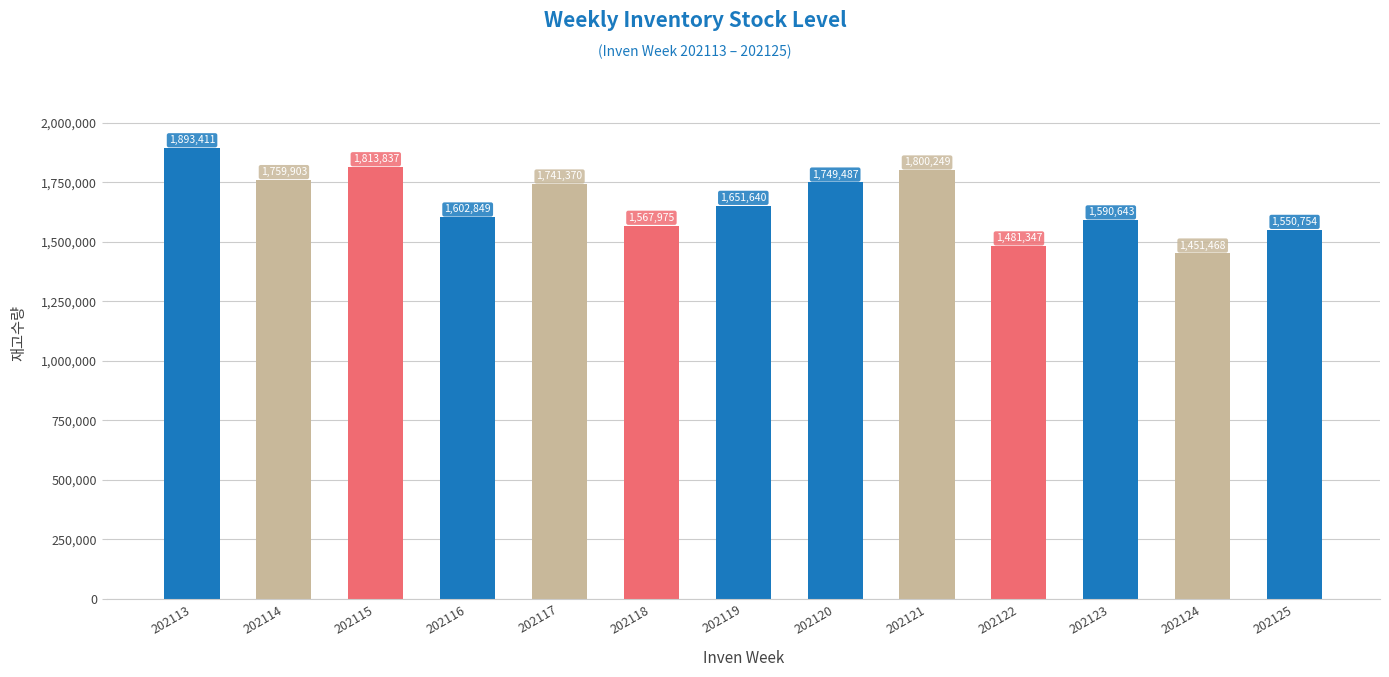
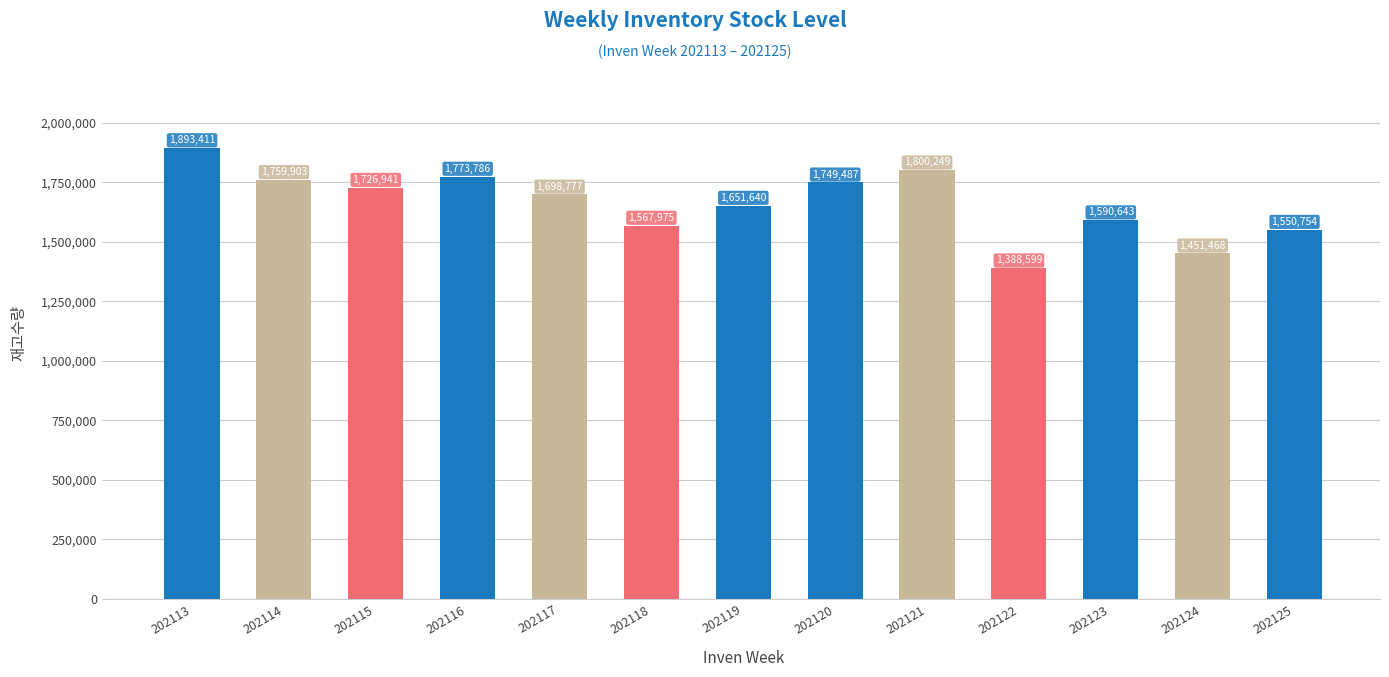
  {
-   "202115": "1,813,837",
-   "202116": "1,602,849",
-   "202117": "1,741,370",
-   "202122": "1,481,347"
+   "202115": "1,726,941",
+   "202116": "1,773,786",
+   "202117": "1,698,777",
+   "202122": "1,388,599"
  }
